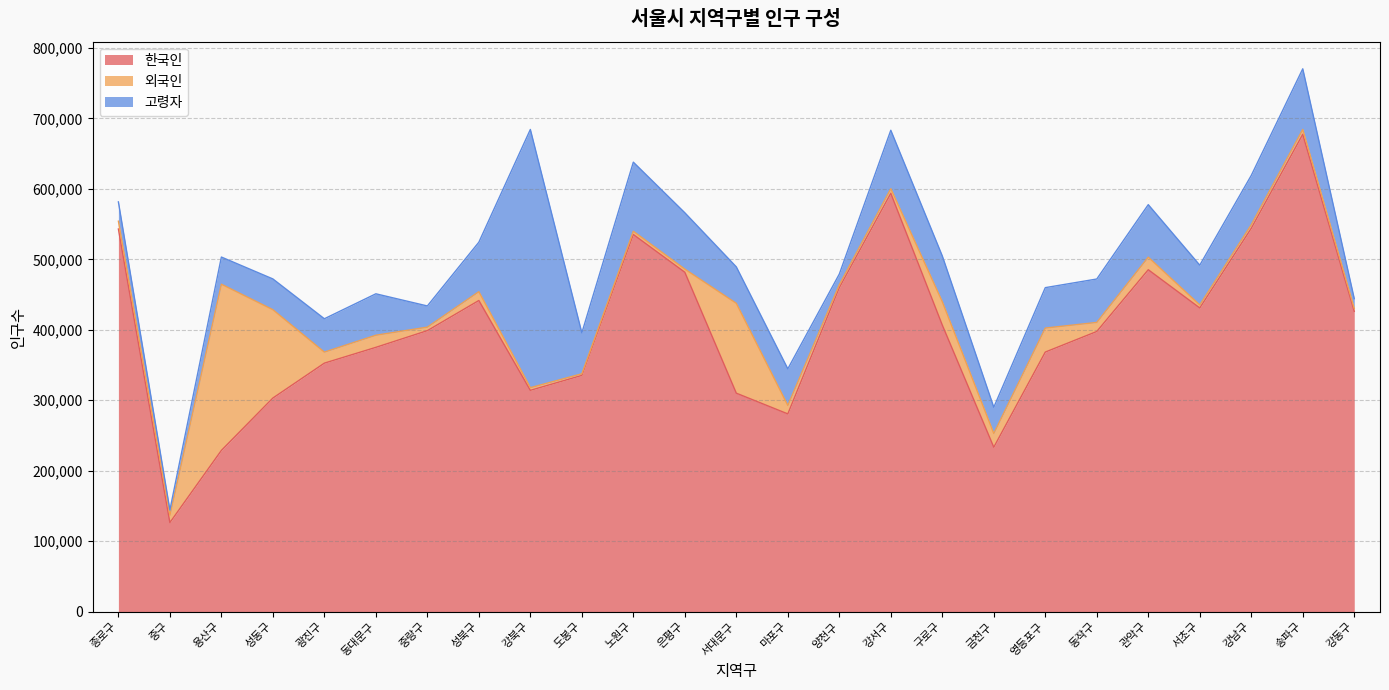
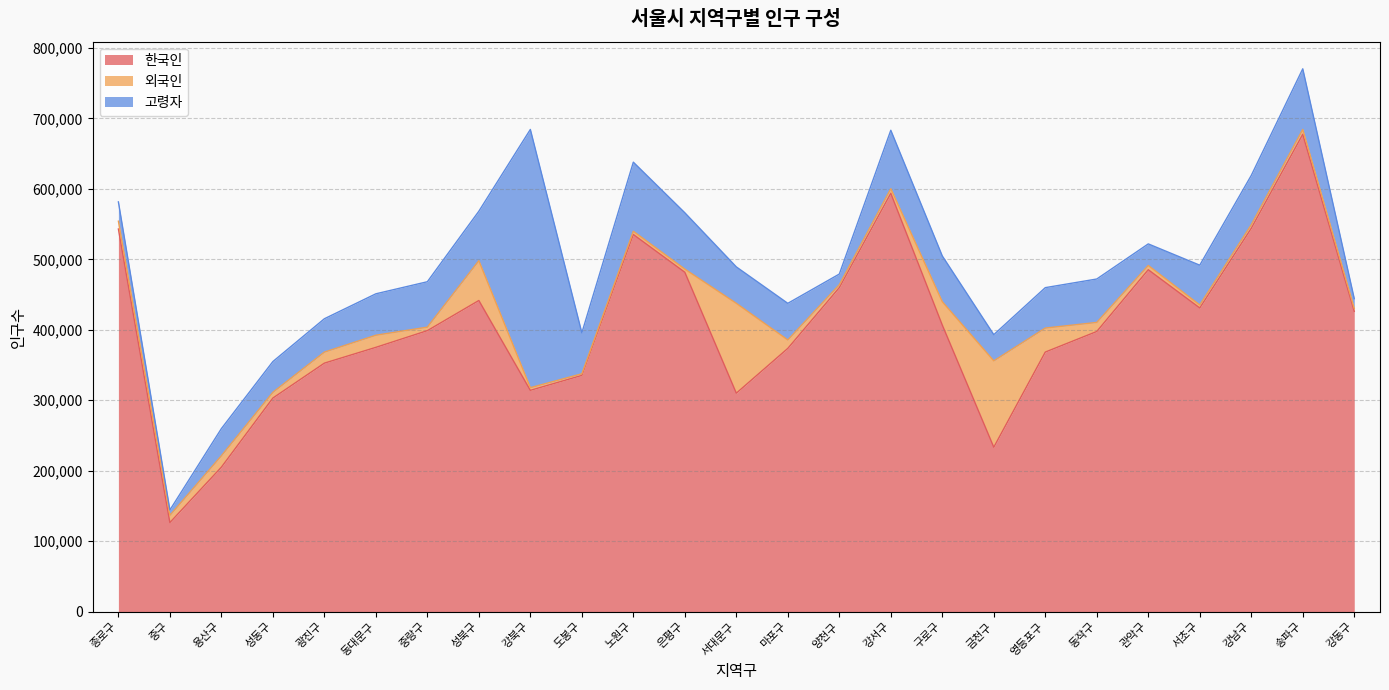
  {
    "한국인": {
      "종로구": "540,000",
      "중구": "130,000",
-     "용산구": "230,000",
+     "용산구": "210,000",
      "성동구": "300,000",
      "광진구": "350,000",
      "동대문구": "380,000",
      "중랑구": "400,000",
      "성북구": "440,000",
      "강북구": "310,000",
      "노원구": "540,000",
      "은평구": "480,000",
      "서대문구": "310,000",
-     "마포구": "280,000",
+     "마포구": "370,000",
      "양천구": "460,000",
      "강서구": "590,000",
      "구로구": "410,000",
      "금천구": "230,000",
      "영등포구": "370,000",
      "동작구": "400,000",
      "관악구": "490,000",
      "서초구": "430,000",
      "강남구": "540,000",
      "송파구": "680,000",
      "강동구": "430,000"
    },
    "외국인": {
      "종로구": "10,000",
      "중구": "10,000",
-     "용산구": "240,000",
-     "성동구": "130,000",
+     "용산구": "20,000",
+     "성동구": "10,000",
      "광진구": "20,000",
      "동대문구": "20,000",
      "중랑구": "0",
-     "성북구": "10,000",
+     "성북구": "60,000",
      "강북구": "0",
      "노원구": "0",
      "은평구": "0",
      "서대문구": "130,000",
      "마포구": "10,000",
      "양천구": "0",
      "강서구": "10,000",
      "구로구": "30,000",
-     "금천구": "20,000",
+     "금천구": "120,000",
      "영등포구": "30,000",
      "동작구": "10,000",
-     "관악구": "20,000",
+     "관악구": "10,000",
      "서초구": "0",
      "강남구": "10,000",
      "송파구": "10,000",
      "강동구": "0"
    },
    "고령자": {
      "종로구": "30,000",
      "중구": "10,000",
      "용산구": "40,000",
      "성동구": "40,000",
      "광진구": "50,000",
      "동대문구": "60,000",
-     "중랑구": "30,000",
+     "중랑구": "60,000",
      "성북구": "70,000",
      "강북구": "370,000",
      "도봉구": "60,000",
      "노원구": "100,000",
      "은평구": "80,000",
      "서대문구": "50,000",
      "마포구": "50,000",
      "양천구": "20,000",
      "강서구": "80,000",
      "구로구": "60,000",
      "금천구": "40,000",
      "영등포구": "60,000",
      "동작구": "60,000",
-     "관악구": "70,000",
+     "관악구": "30,000",
      "서초구": "60,000",
      "강남구": "70,000",
      "송파구": "90,000",
      "강동구": "10,000"
    }
  }
